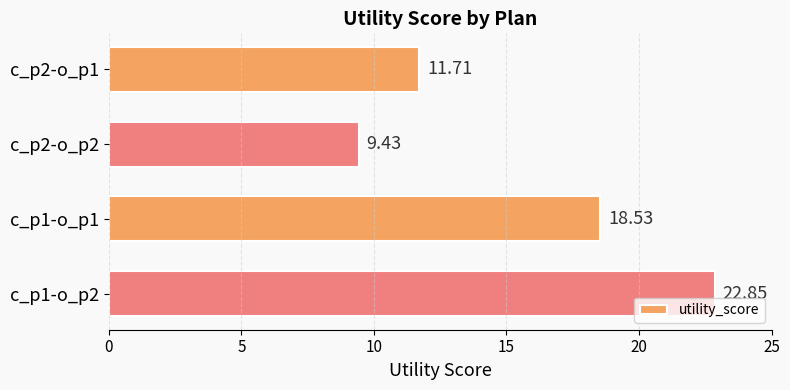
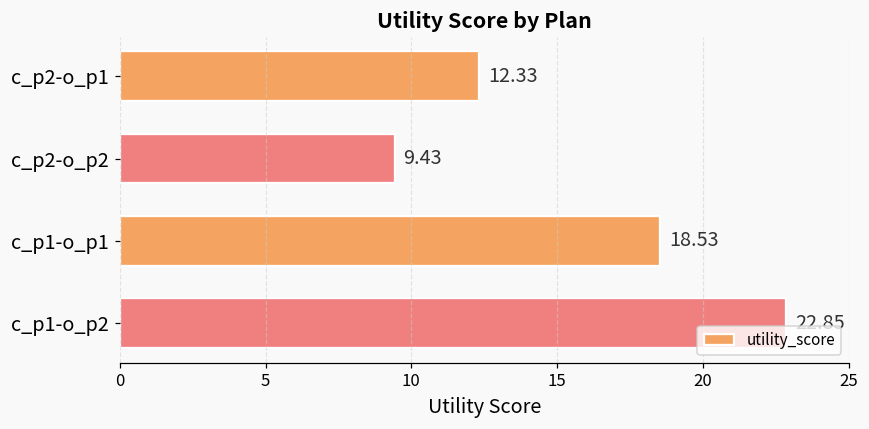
  {
-   "c_p2-o_p1": 11.71,
+   "c_p2-o_p1": 12.33,
    "c_p2-o_p2": 9.43,
    "c_p1-o_p1": 18.53
  }
